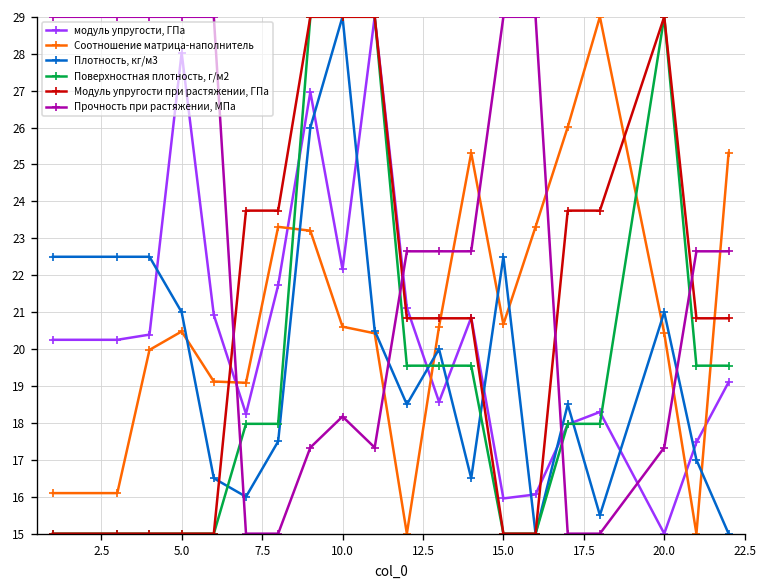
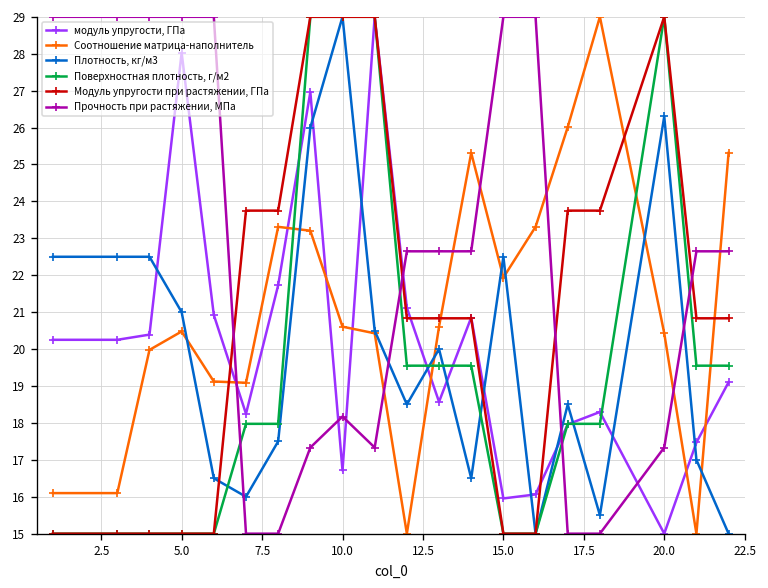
  {
    "модуль упругости, ГПа": {
-     "10.0": 22.2,
+     "10.0": 16.7,
      "15.0": 16.0,
      "20.0": 15.0
    },
    "Соотношение матрица-наполнитель": {
      "5.0": 20.5,
      "10.0": 20.6,
-     "15.0": 20.7,
+     "15.0": 21.9,
      "20.0": 20.4
    },
    "Плотность, кг/м3": {
      "5.0": 21.0,
      "15.0": 22.5,
-     "20.0": 21.0
+     "20.0": 26.3
    },
    "Прочность при растяжении, МПа": {
      "5.0": 29.0,
      "10.0": 18.2,
      "15.0": 29.0,
      "20.0": 17.3
    }
  }
